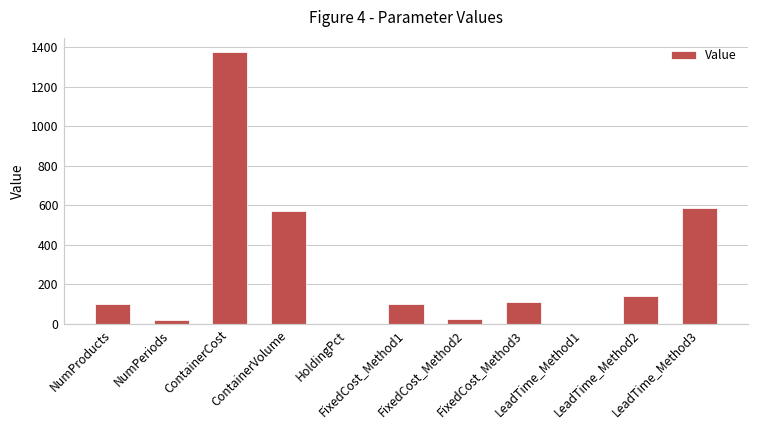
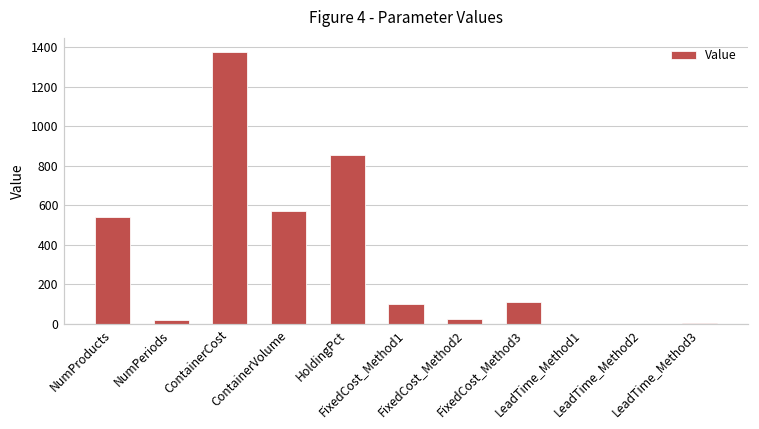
  {
-   "NumProducts": 100,
+   "NumProducts": 540,
    "NumPeriods": 20,
    "ContainerCost": 1380,
    "ContainerVolume": 570,
-   "HoldingPct": 0,
+   "HoldingPct": 860,
    "FixedCost_Method1": 100,
    "FixedCost_Method2": 30,
    "FixedCost_Method3": 110,
-   "LeadTime_Method2": 140,
-   "LeadTime_Method3": 590
+   "LeadTime_Method2": 0,
+   "LeadTime_Method3": 0
  }
